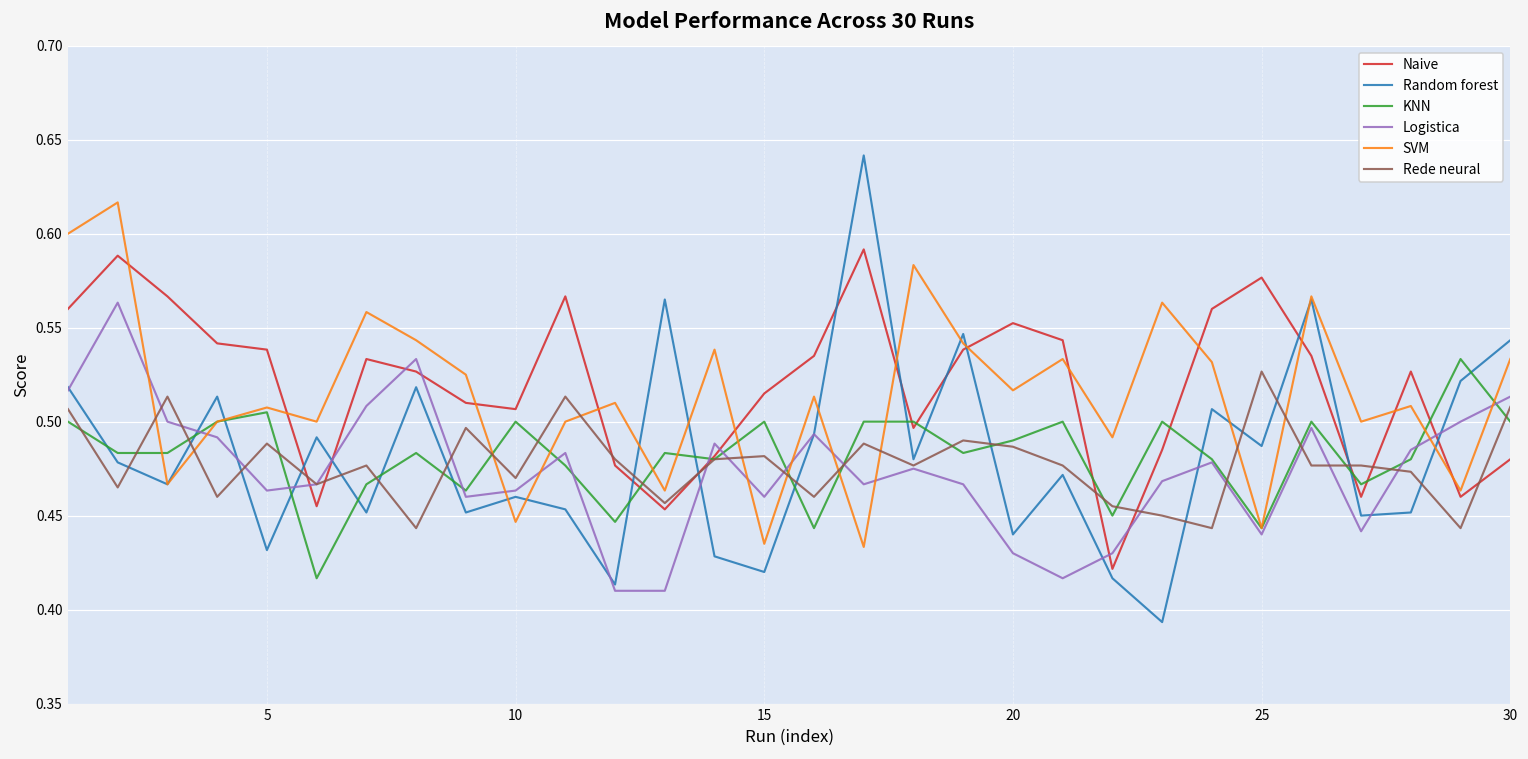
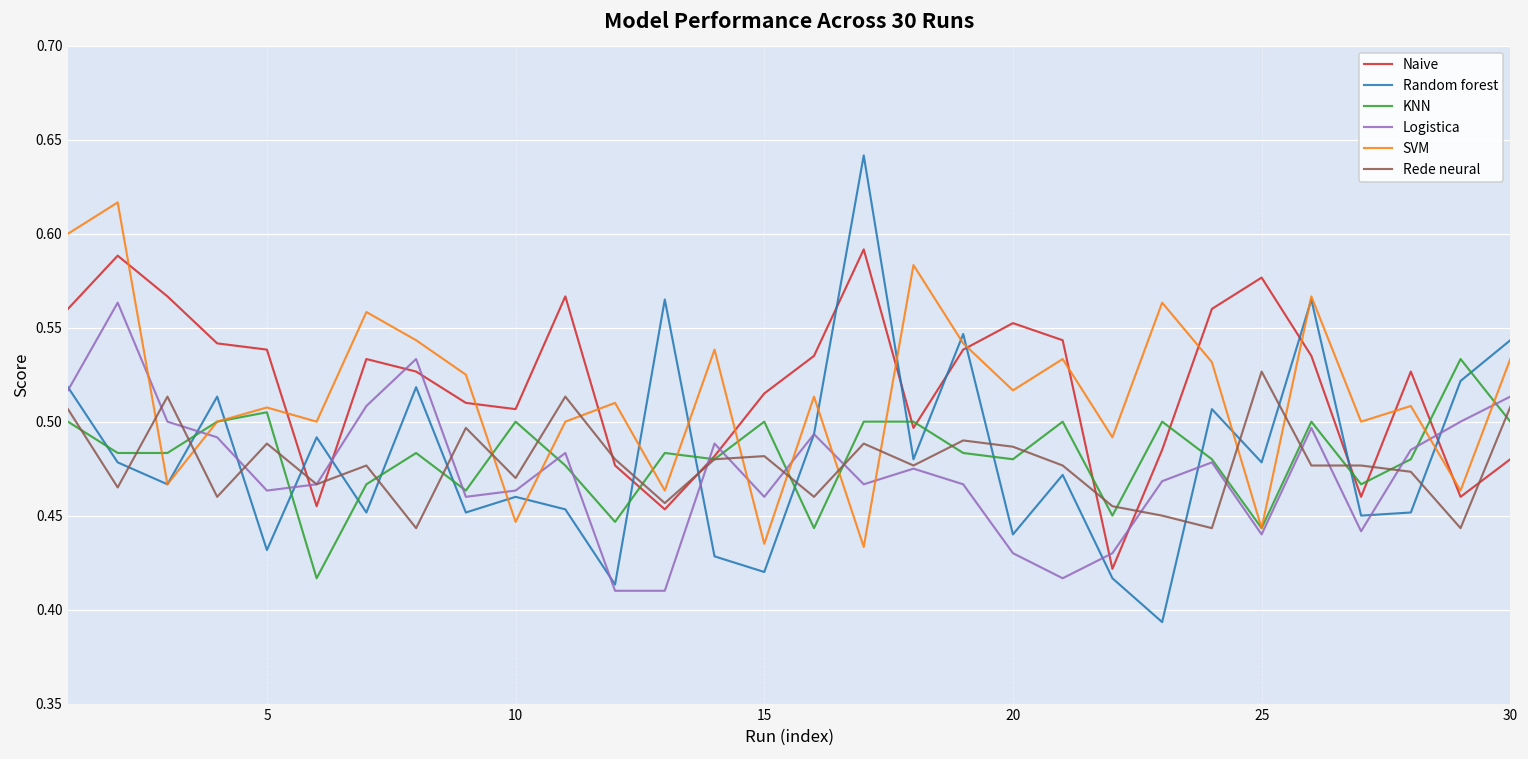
  {
    "Naive": {
      "5": 0.538,
      "10": 0.507,
      "15": 0.515,
      "20": 0.552,
      "25": 0.577,
      "30": 0.480
    },
    "Random forest": {
      "5": 0.432,
      "10": 0.460,
      "15": 0.420,
      "20": 0.440,
-     "25": 0.487,
+     "25": 0.478,
      "30": 0.543
    },
    "KNN": {
      "5": 0.505,
      "10": 0.50,
      "15": 0.50,
-     "20": 0.49,
+     "20": 0.48,
      "30": 0.50
    },
    "Logistica": {
      "5": 0.463,
      "10": 0.463,
      "15": 0.460,
      "20": 0.430,
      "25": 0.440,
      "30": 0.513
    },
    "SVM": {
      "5": 0.508,
      "10": 0.447,
      "15": 0.435,
      "20": 0.517,
      "30": 0.533
    },
    "Rede neural": {
      "5": 0.488,
      "10": 0.470,
      "15": 0.482,
      "20": 0.487,
      "25": 0.527,
      "30": 0.508
    }
  }
